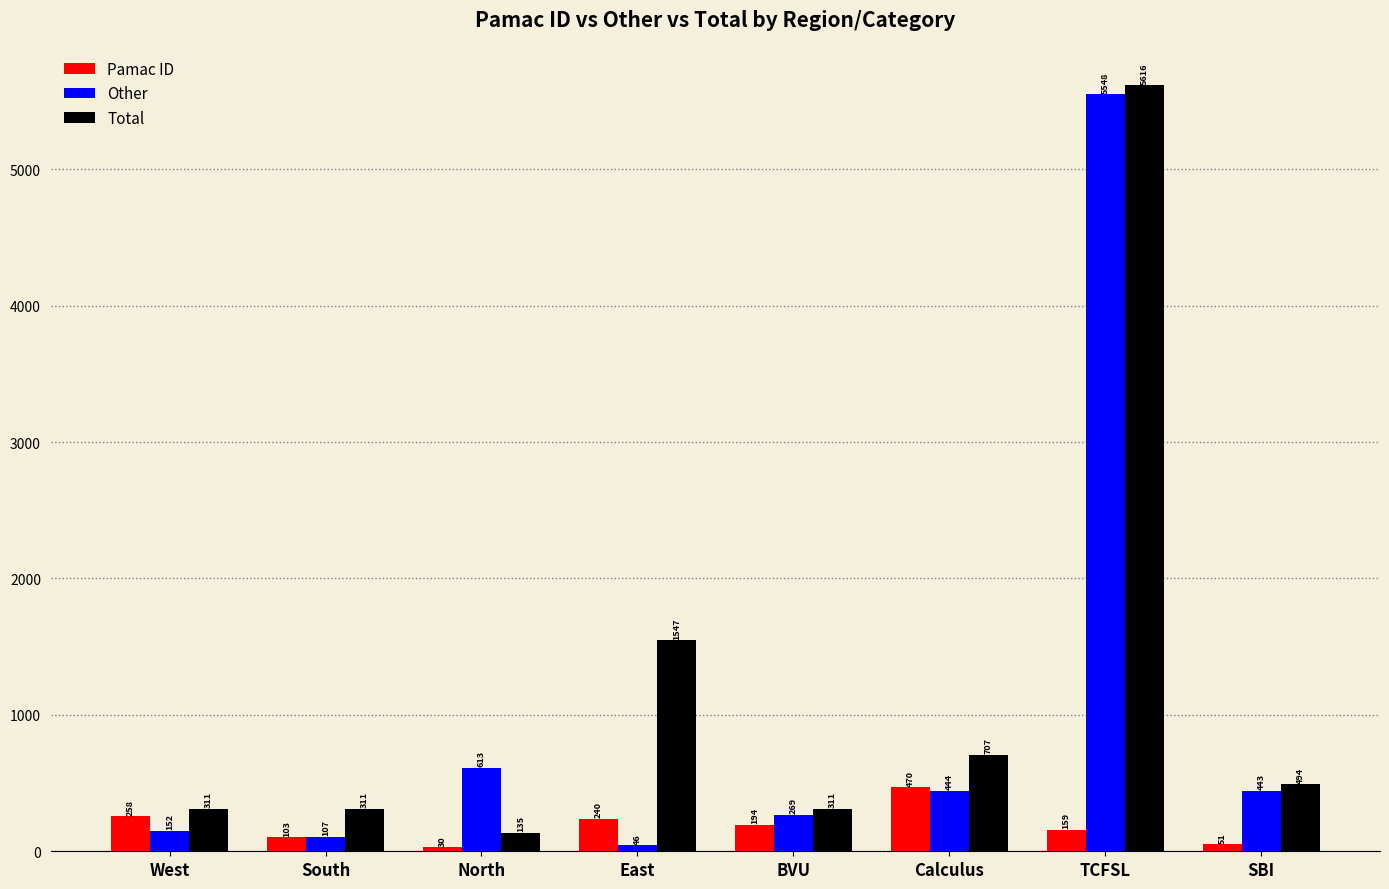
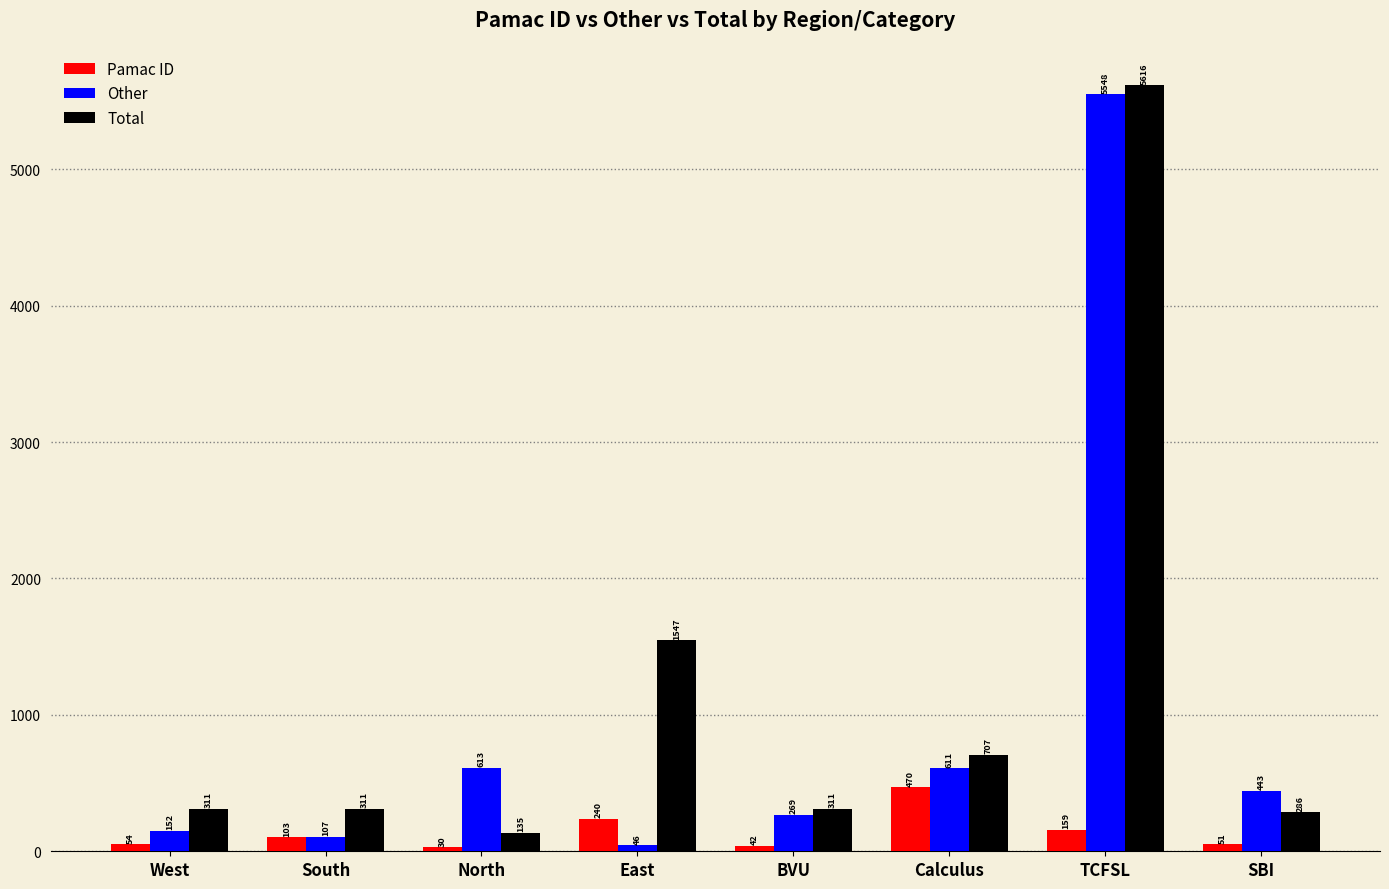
  {
    "Pamac ID": {
-     "West": 258,
+     "West": 54,
      "South": 103,
      "North": 30,
      "East": 240,
-     "BVU": 194,
+     "BVU": 42,
      "Calculus": 470,
      "TCFSL": 159,
      "SBI": 51
    },
    "Other": {
      "West": 152,
      "South": 107,
      "North": 613,
      "East": 46,
      "BVU": 269,
-     "Calculus": 444,
+     "Calculus": 611,
      "TCFSL": 5548,
      "SBI": 443
    },
    "Total": {
      "West": 311,
      "South": 311,
      "North": 135,
      "East": 1547,
      "BVU": 311,
      "Calculus": 707,
      "TCFSL": 5616,
-     "SBI": 494
+     "SBI": 286
    }
  }
